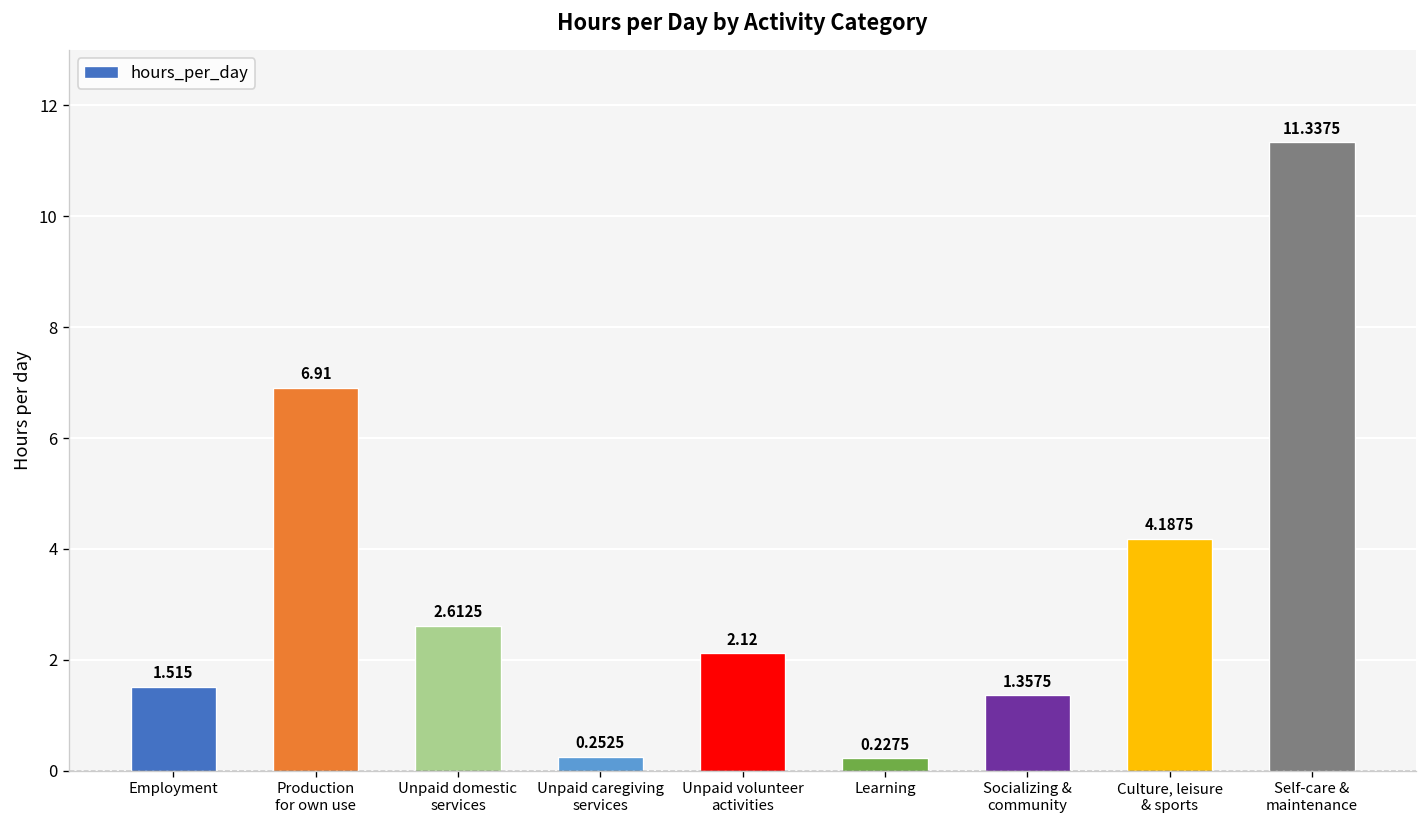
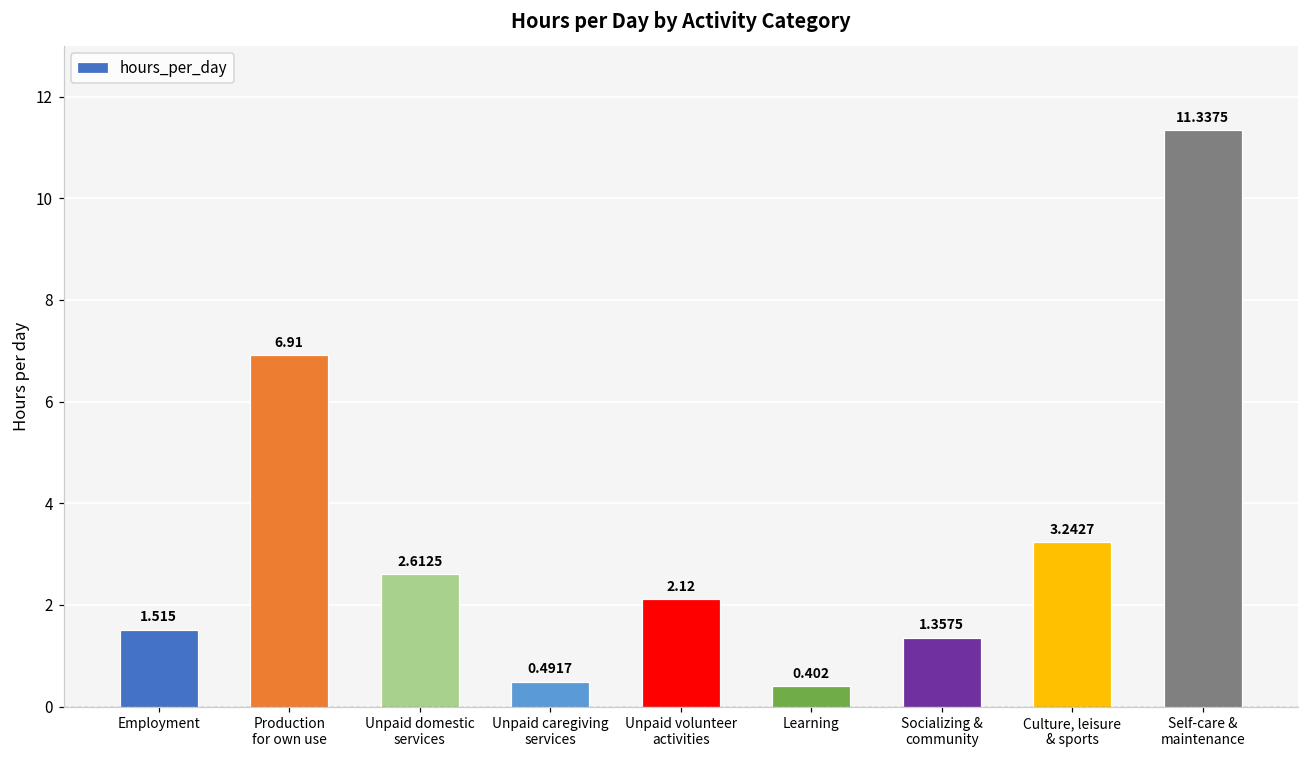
  {
    "Employment": 1.515,
    "Production for own use": 6.91,
    "Unpaid domestic services": 2.6125,
-   "Unpaid caregiving services": 0.2525,
+   "Unpaid caregiving services": 0.4917,
    "Unpaid volunteer activities": 2.12,
-   "Learning": 0.2275,
+   "Learning": 0.402,
    "Socializing & community": 1.3575,
-   "Culture, leisure & sports": 4.1875,
+   "Culture, leisure & sports": 3.2427,
    "Self-care & maintenance": 11.3375
  }
